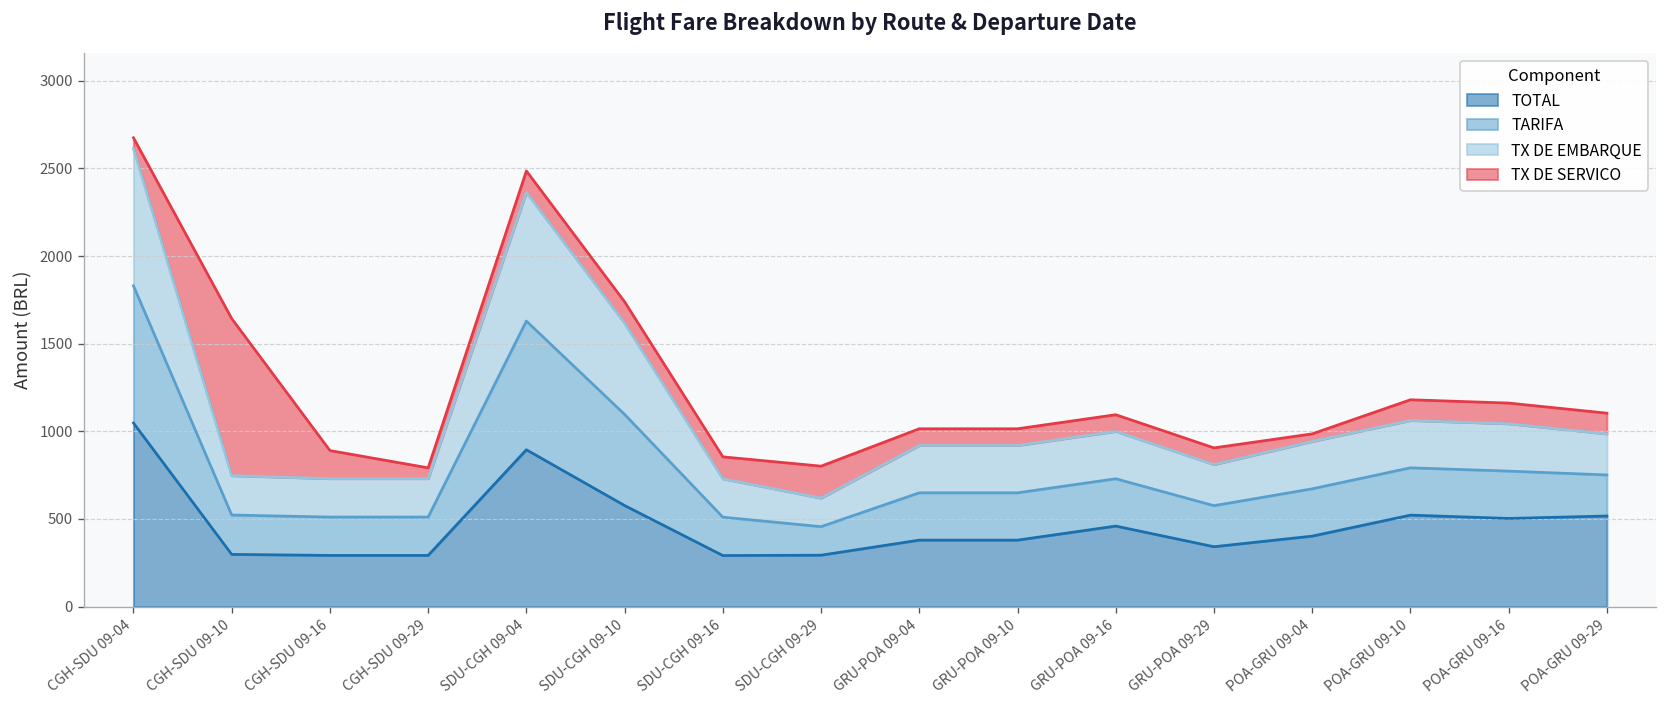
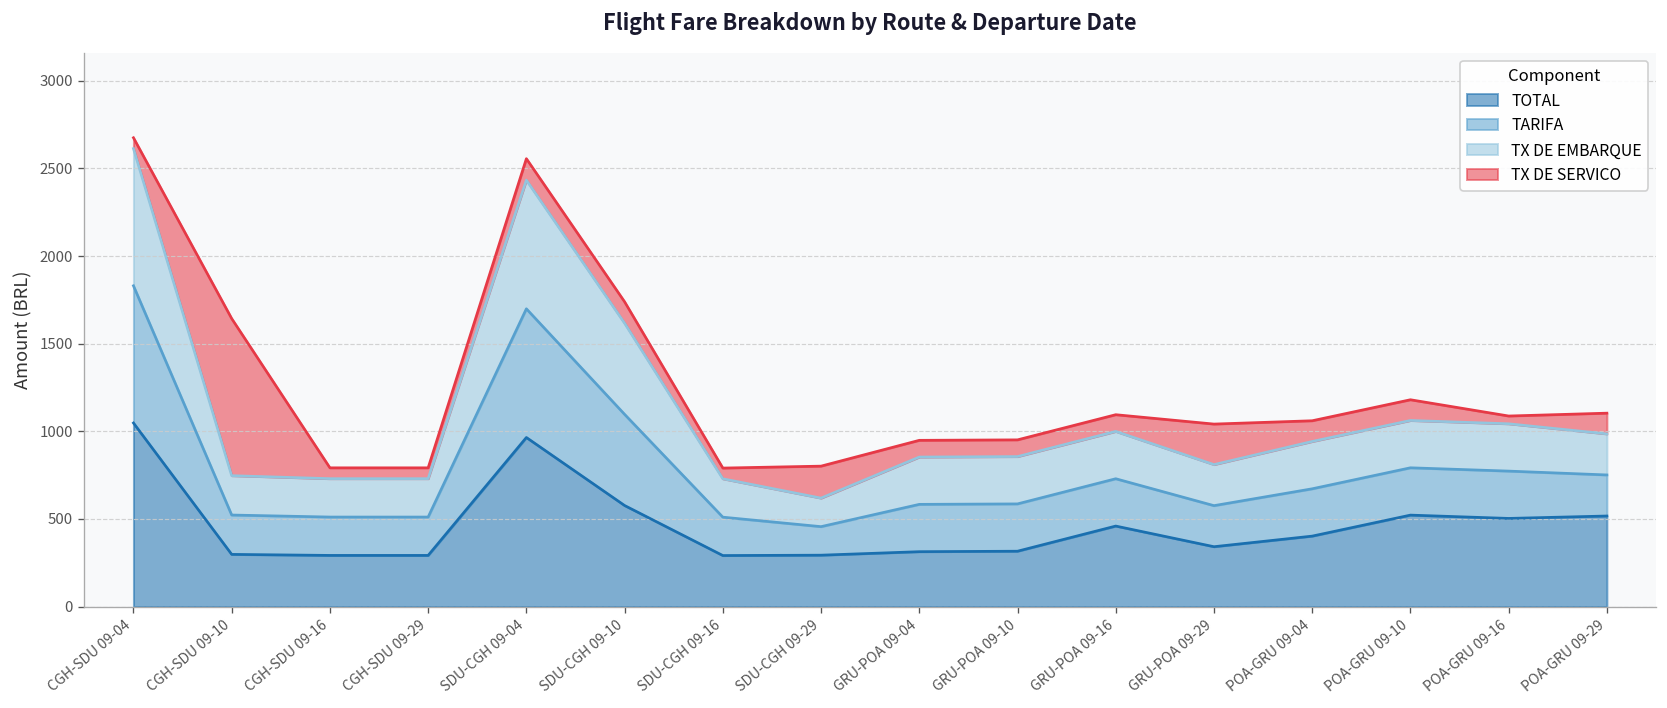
  {
    "TOTAL": {
      "CGH-SDU 09-04": 1050,
      "CGH-SDU 09-10": 300,
      "CGH-SDU 09-16": 290,
      "CGH-SDU 09-29": 290,
-     "SDU-CGH 09-04": 900,
+     "SDU-CGH 09-04": 960,
      "SDU-CGH 09-10": 580,
      "SDU-CGH 09-16": 290,
      "SDU-CGH 09-29": 290,
-     "GRU-POA 09-04": 380,
-     "GRU-POA 09-10": 380,
+     "GRU-POA 09-04": 310,
+     "GRU-POA 09-10": 320,
      "GRU-POA 09-16": 460,
      "GRU-POA 09-29": 340,
      "POA-GRU 09-04": 400,
      "POA-GRU 09-10": 520,
      "POA-GRU 09-16": 500,
      "POA-GRU 09-29": 520
    },
    "TX DE SERVICO": {
      "CGH-SDU 09-04": 60,
      "CGH-SDU 09-10": 900,
-     "CGH-SDU 09-16": 160,
+     "CGH-SDU 09-16": 60,
      "CGH-SDU 09-29": 60,
      "SDU-CGH 09-04": 120,
      "SDU-CGH 09-10": 120,
-     "SDU-CGH 09-16": 130,
+     "SDU-CGH 09-16": 60,
      "SDU-CGH 09-29": 180,
      "GRU-POA 09-04": 100,
      "GRU-POA 09-10": 100,
      "GRU-POA 09-16": 100,
-     "GRU-POA 09-29": 100,
-     "POA-GRU 09-04": 40,
+     "GRU-POA 09-29": 230,
+     "POA-GRU 09-04": 120,
      "POA-GRU 09-10": 120,
-     "POA-GRU 09-16": 120,
+     "POA-GRU 09-16": 40,
      "POA-GRU 09-29": 120
    }
  }
